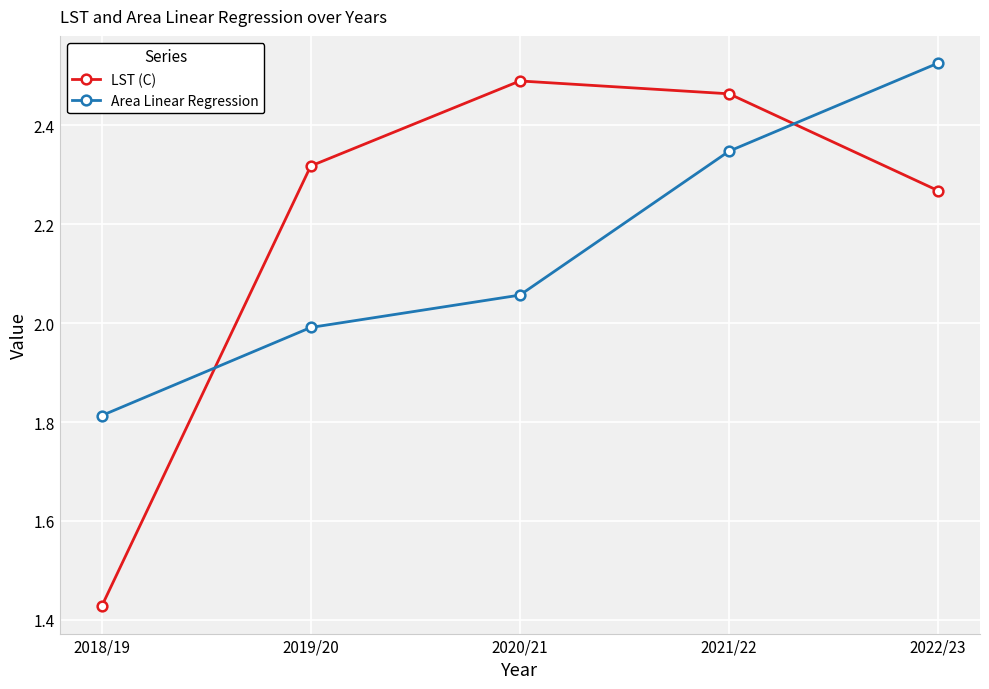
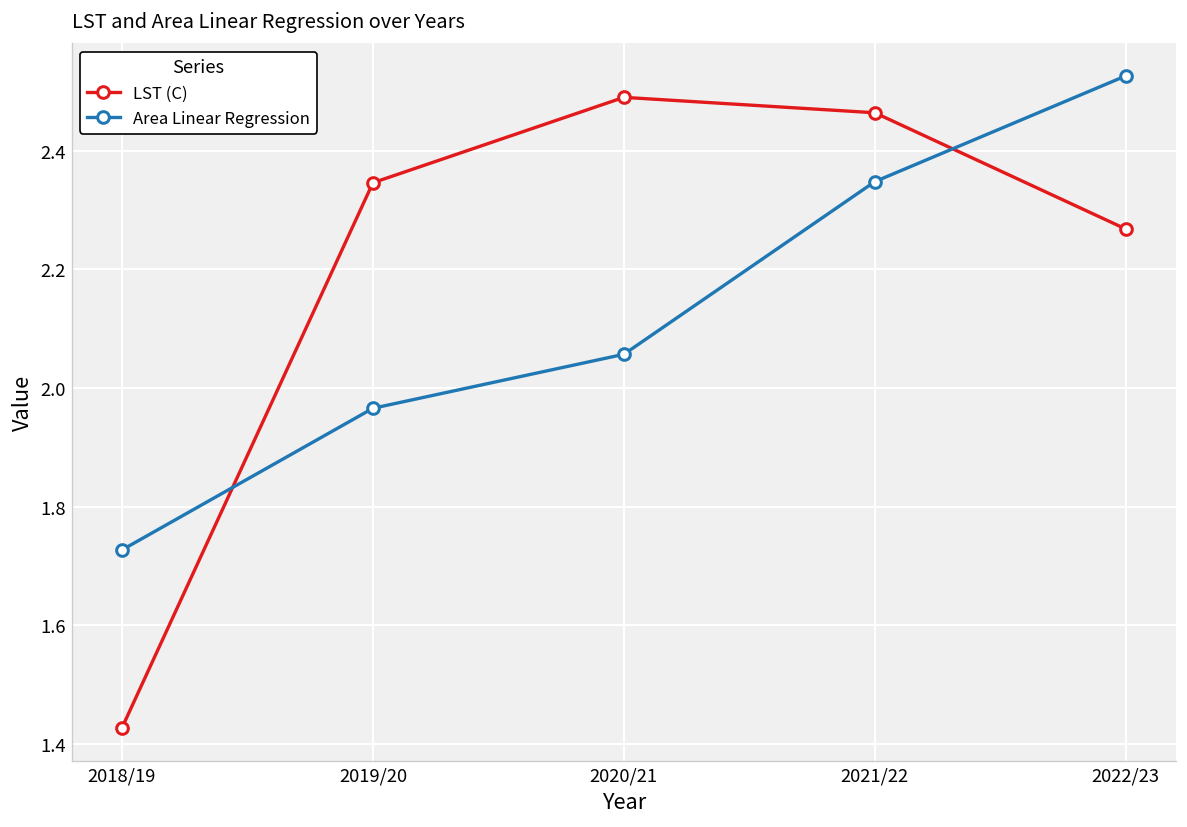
  {
    "LST (C)": {
      "2018/19": 1.43,
-     "2019/20": 2.32,
+     "2019/20": 2.35,
      "2020/21": 2.49,
      "2021/22": 2.46,
      "2022/23": 2.27
    },
    "Area Linear Regression": {
-     "2018/19": 1.81,
-     "2019/20": 1.99,
+     "2018/19": 1.73,
+     "2019/20": 1.97,
      "2020/21": 2.06,
      "2021/22": 2.35,
      "2022/23": 2.53
    }
  }
